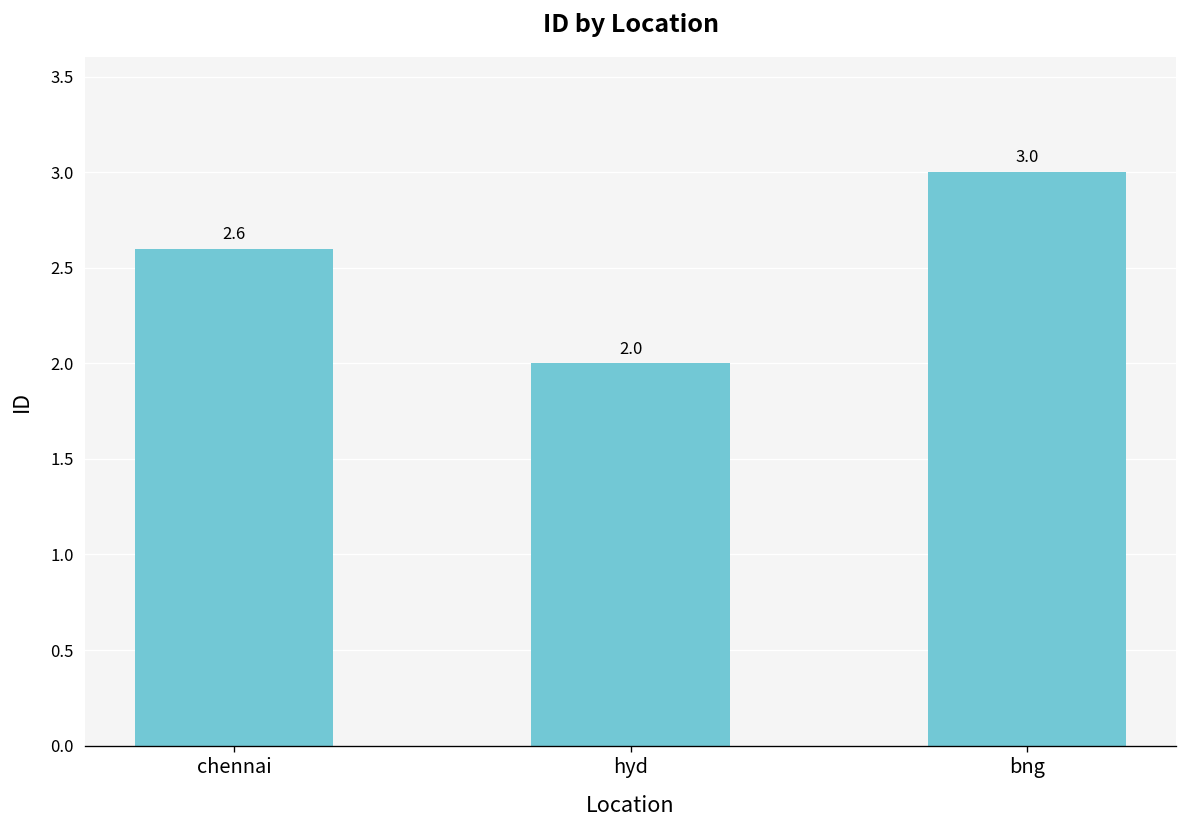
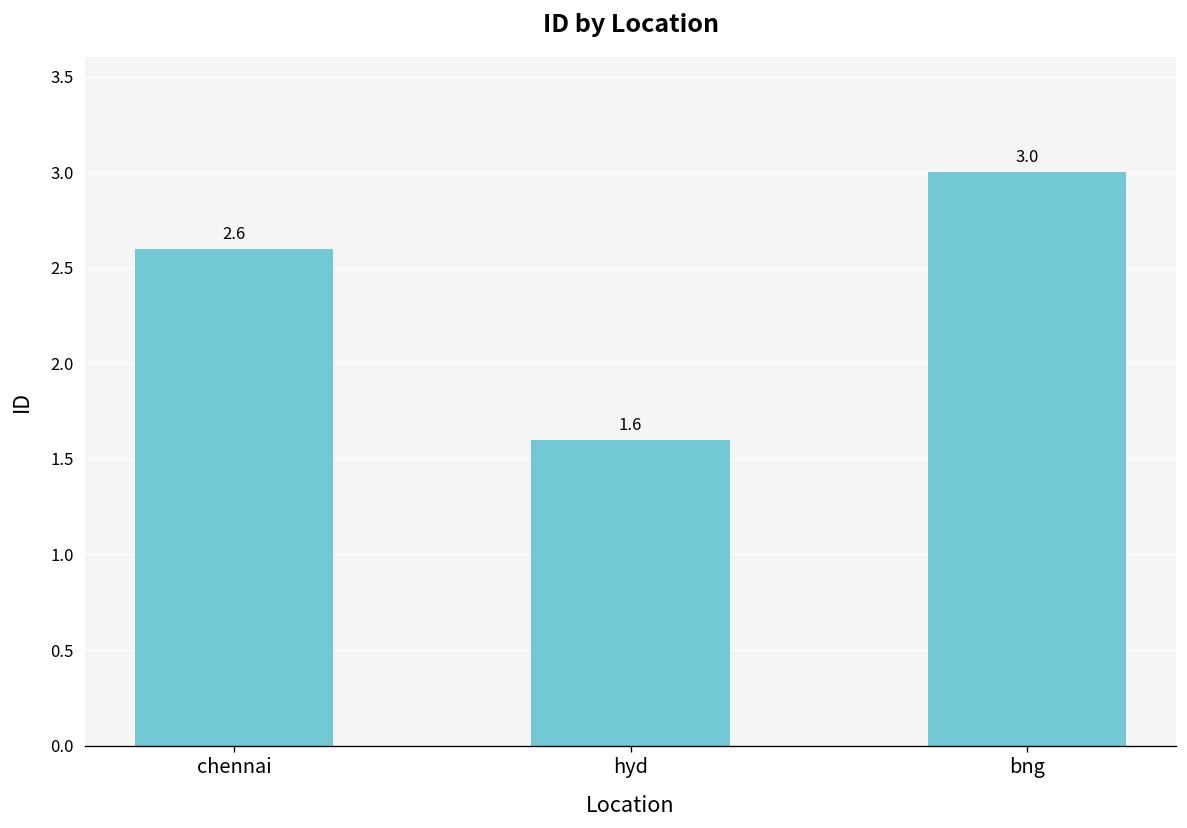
  {
    "chennai": 2.6,
-   "hyd": 2.0,
+   "hyd": 1.6,
    "bng": 3.0
  }
